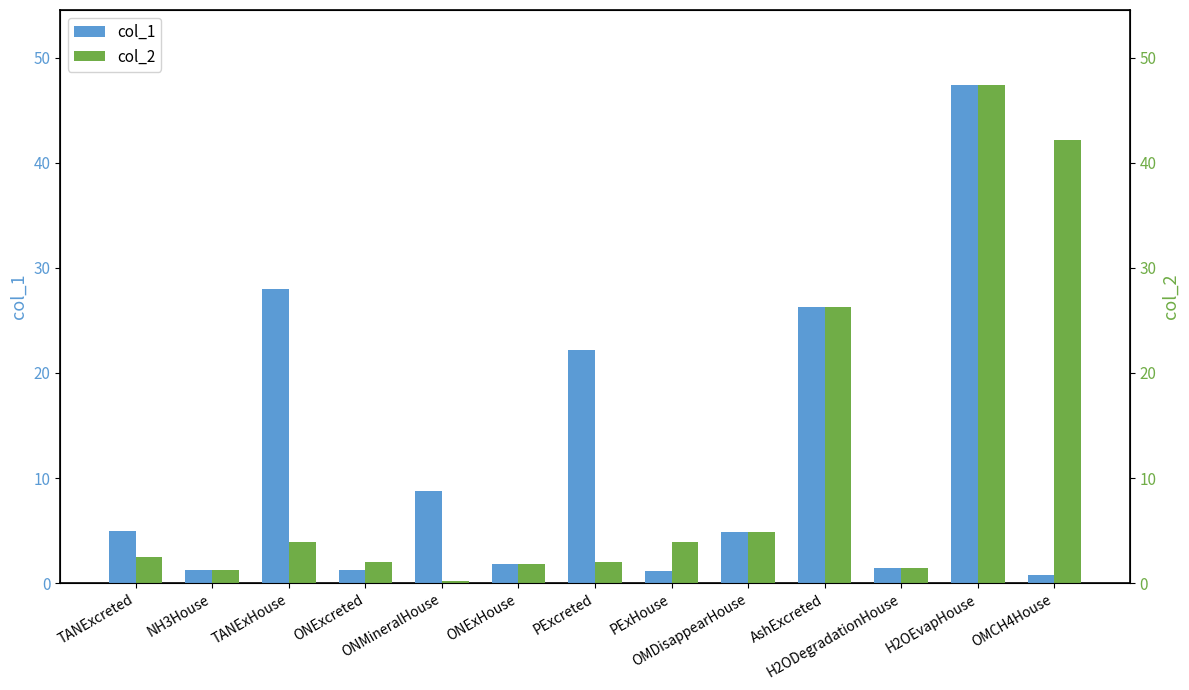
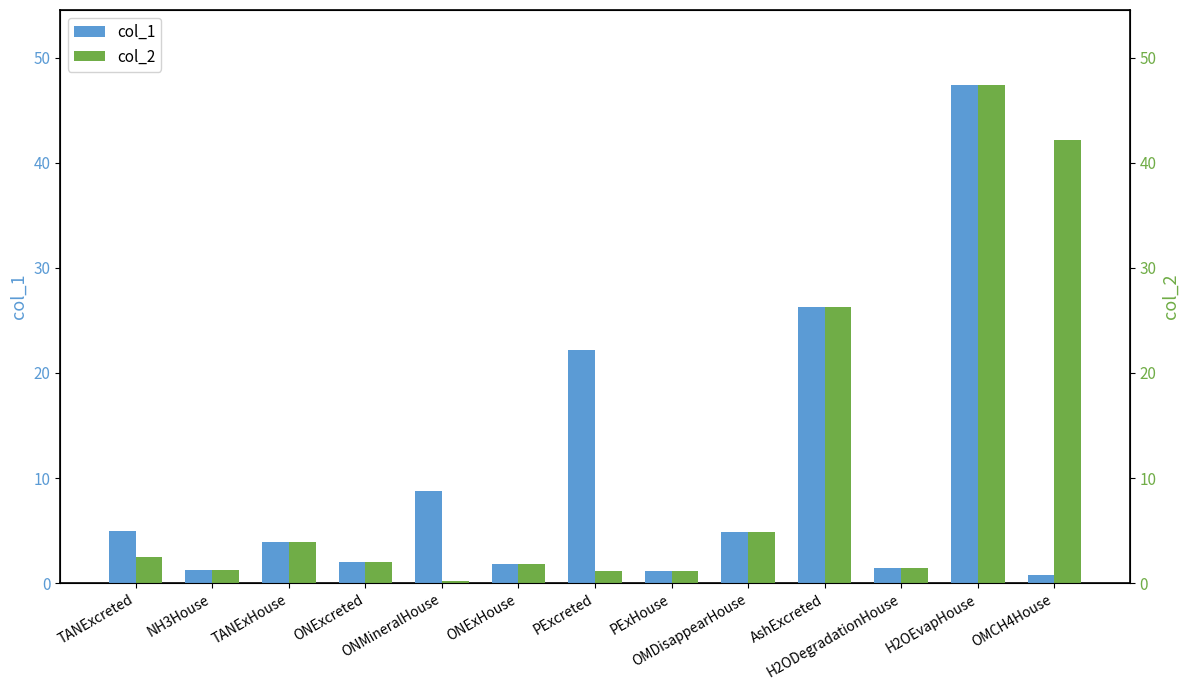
  {
    "col_1": {
      "TANExcreted": 5.0,
      "NH3House": 1.3,
-     "TANExHouse": 28.0,
-     "ONExcreted": 1.2,
+     "TANExHouse": 3.9,
+     "ONExcreted": 2.0,
      "ONMineralHouse": 8.8,
      "ONExHouse": 1.8,
      "PExcreted": 22.2,
      "PExHouse": 1.2,
      "OMDisappearHouse": 4.9,
      "AshExcreted": 26.2,
      "H2ODegradationHouse": 1.4,
      "H2OEvapHouse": 47.4,
      "OMCH4House": 0.7
    },
    "col_2": {
      "TANExcreted": 2.5,
      "NH3House": 1.3,
      "TANExHouse": 3.9,
      "ONExcreted": 2.0,
      "ONExHouse": 1.8,
-     "PExcreted": 2.0,
-     "PExHouse": 3.9,
+     "PExcreted": 1.2,
+     "PExHouse": 1.2,
      "OMDisappearHouse": 4.9,
      "AshExcreted": 26.2,
      "H2ODegradationHouse": 1.4,
      "H2OEvapHouse": 47.4,
      "OMCH4House": 42.2
    }
  }
